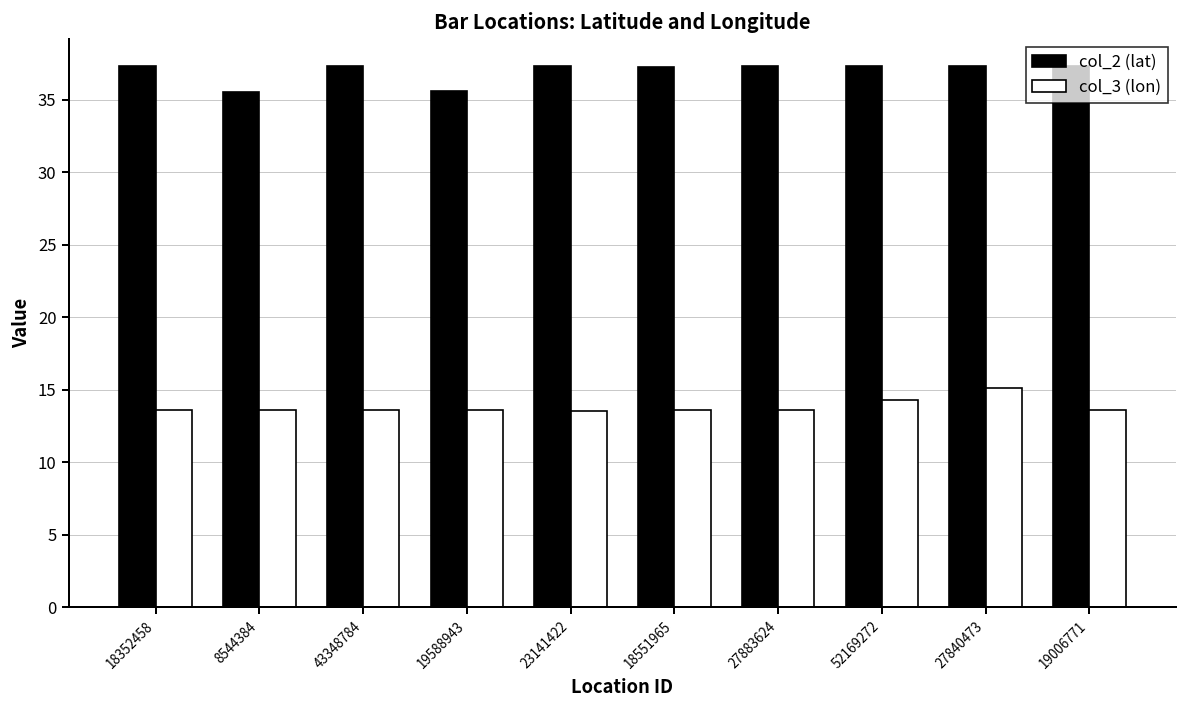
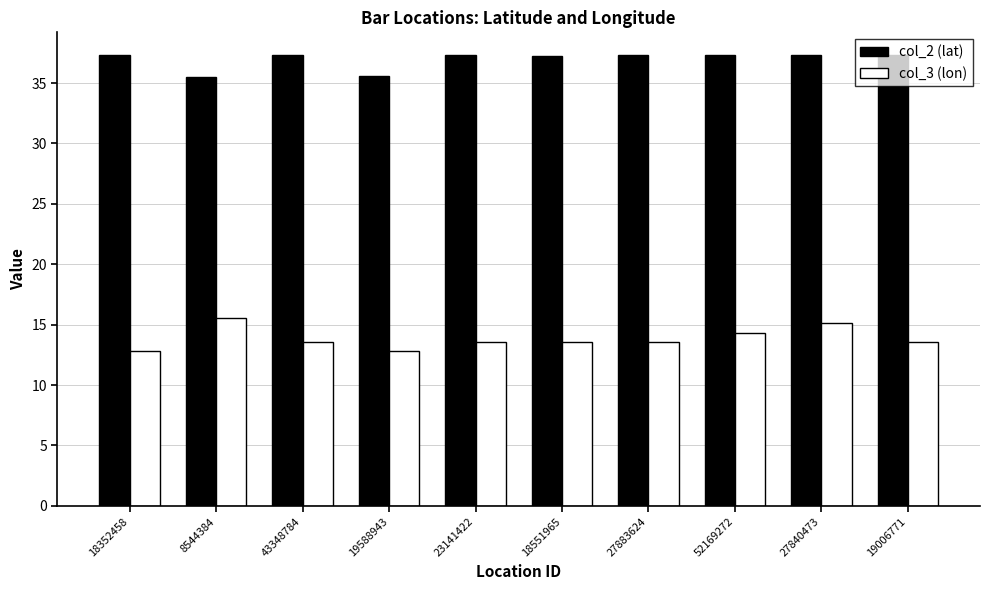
  {
    "col_2 (lat)": {
      "18352458": 37.3,
      "8544384": 35.5,
      "43348784": 37.3,
      "19588943": 35.6,
      "23141422": 37.3,
      "18551965": 37.3,
      "27883624": 37.3,
      "52169272": 37.3,
      "27840473": 37.3
    },
    "col_3 (lon)": {
-     "18352458": 13.6,
-     "8544384": 13.6,
+     "18352458": 12.8,
+     "8544384": 15.6,
      "43348784": 13.6,
-     "19588943": 13.6,
+     "19588943": 12.8,
      "23141422": 13.6,
      "18551965": 13.6,
      "27883624": 13.6,
      "52169272": 14.3,
      "27840473": 15.1,
      "19006771": 13.6
    }
  }
